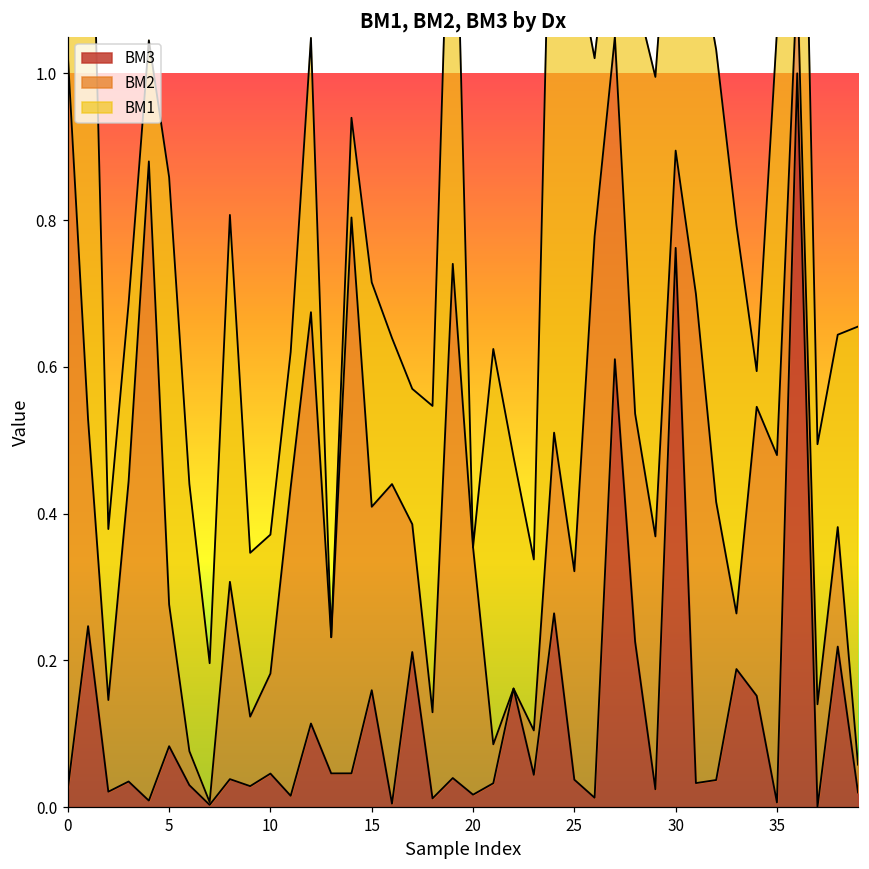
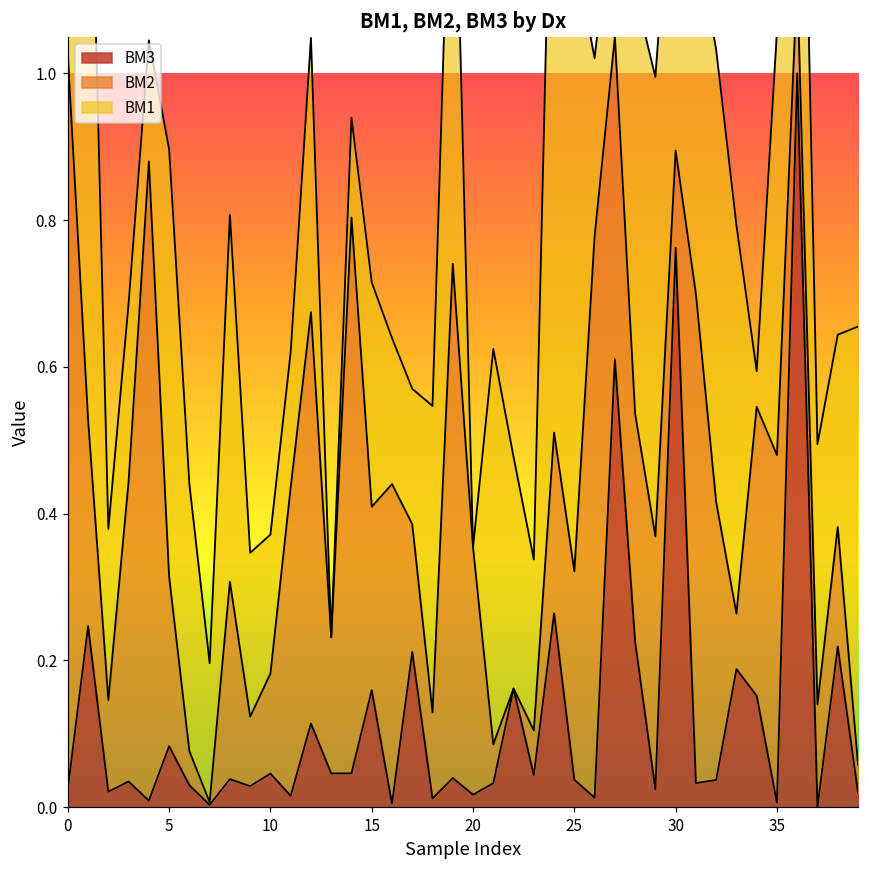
  {
    "BM3": {
      "0": 0.02,
      "5": 0.08,
      "10": 0.05,
      "15": 0.16,
      "20": 0.02,
      "25": 0.04,
      "30": 0.76,
      "35": 0.01
    },
    "BM2": {
      "0": 1.00,
-     "5": 0.19,
+     "5": 0.23,
      "10": 0.14,
      "15": 0.25,
      "25": 0.28,
      "30": 0.13,
      "35": 0.47
    },
    "BM1": {
      "5": 0.58,
      "10": 0.19,
      "15": 0.31
    }
  }
